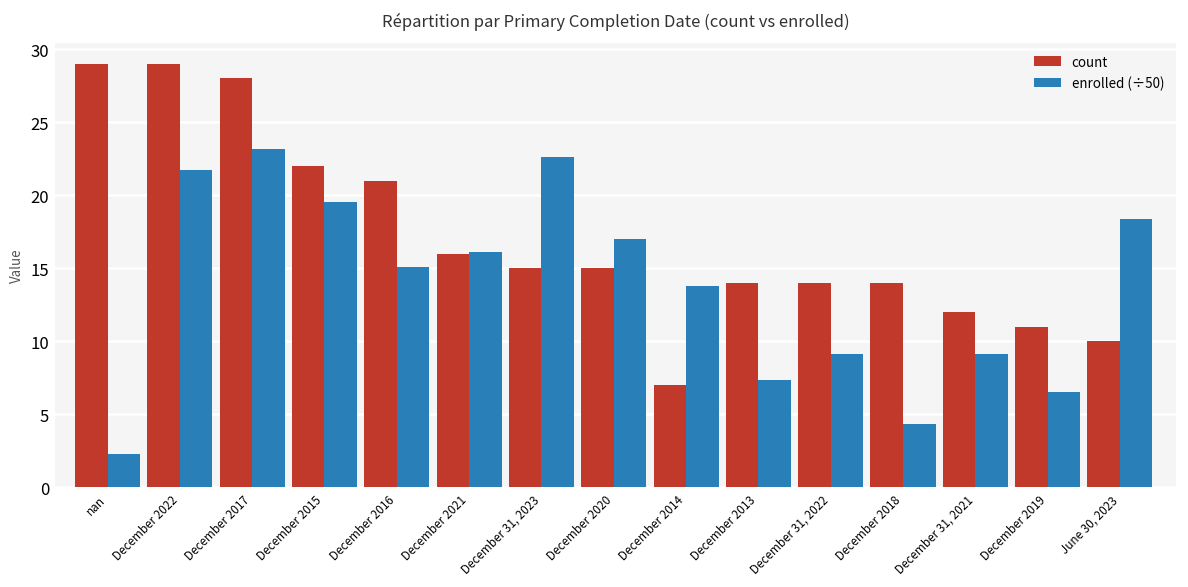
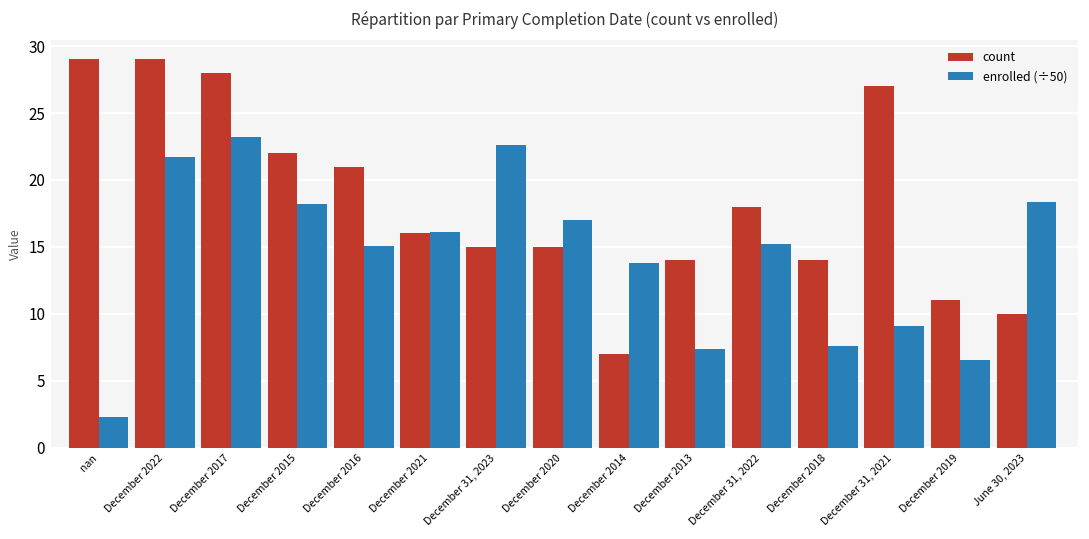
  {
    "count": {
      "nan": 29,
      "December 2022": 29,
      "December 2017": 28,
      "December 2015": 22,
      "December 2016": 21,
      "December 2021": 16,
      "December 31, 2023": 15,
      "December 2020": 15,
      "December 2014": 7,
      "December 2013": 14,
-     "December 31, 2022": 14,
+     "December 31, 2022": 18,
      "December 2018": 14,
-     "December 31, 2021": 12,
+     "December 31, 2021": 27,
      "December 2019": 11,
      "June 30, 2023": 10
    },
    "enrolled (÷50)": {
      "nan": 2.3,
      "December 2022": 21.7,
      "December 2017": 23.2,
-     "December 2015": 19.5,
+     "December 2015": 18.2,
      "December 2016": 15.1,
      "December 2021": 16.1,
      "December 31, 2023": 22.6,
      "December 2020": 17.0,
      "December 2014": 13.8,
      "December 2013": 7.4,
-     "December 31, 2022": 9.1,
-     "December 2018": 4.3,
+     "December 31, 2022": 15.2,
+     "December 2018": 7.6,
      "December 31, 2021": 9.1,
      "December 2019": 6.6,
      "June 30, 2023": 18.4
    }
  }
